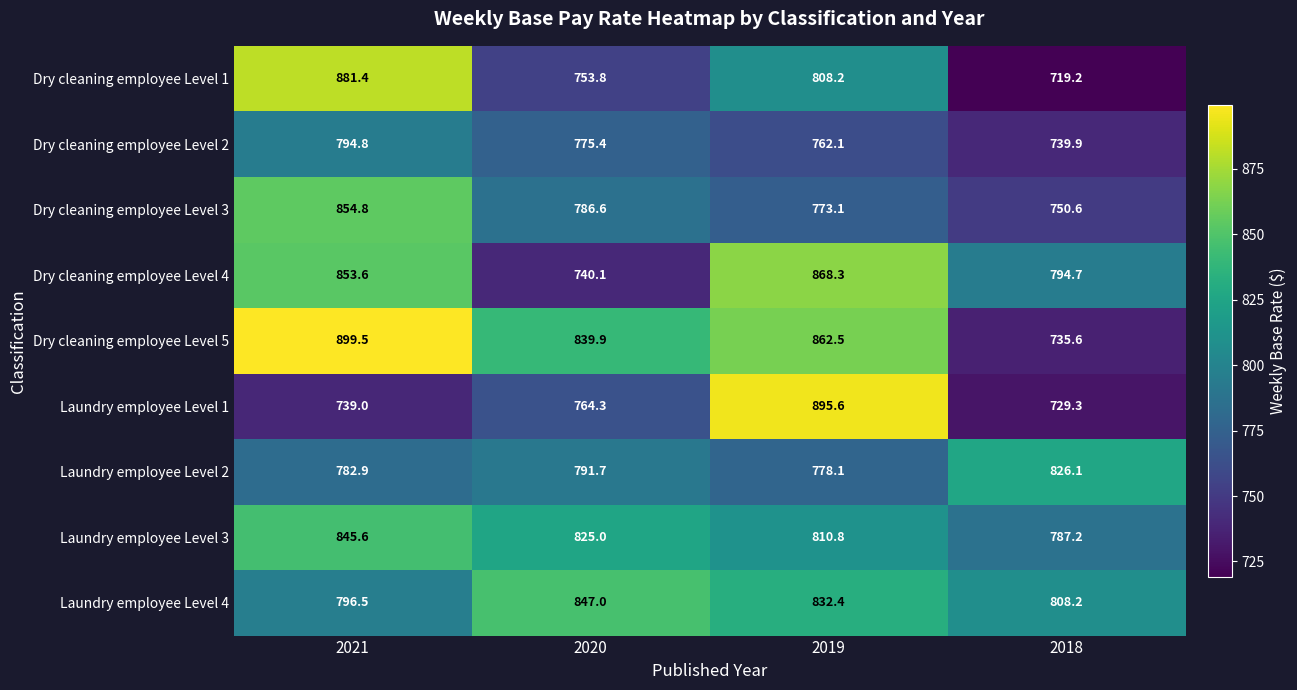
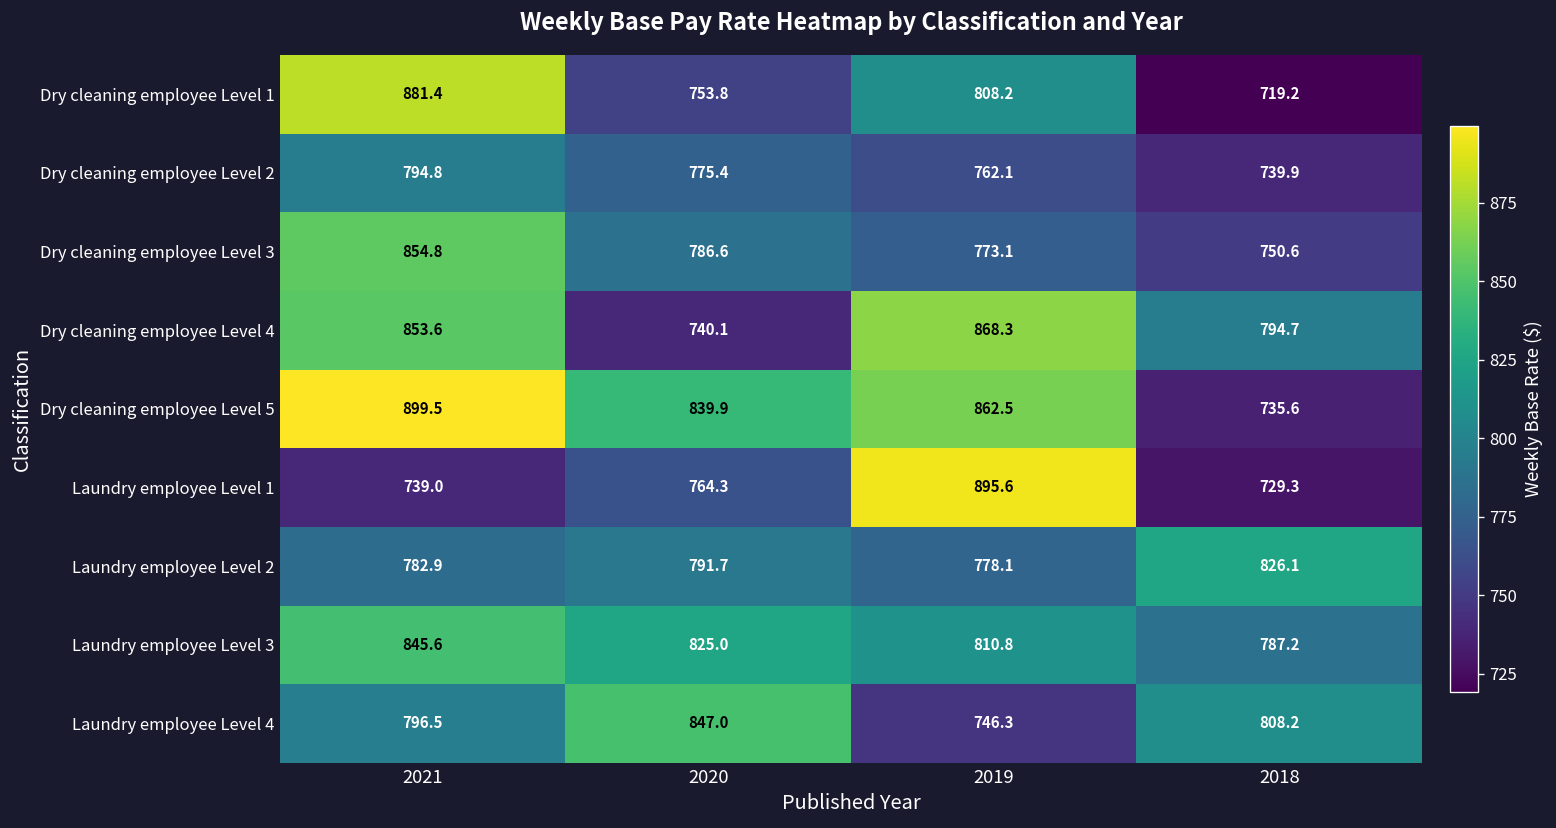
  {
    "Dry cleaning employee Level 1": {
      "2021": 881.4,
      "2020": 753.8,
      "2019": 808.2,
      "2018": 719.2
    },
    "Dry cleaning employee Level 2": {
      "2021": 794.8,
      "2020": 775.4,
      "2019": 762.1,
      "2018": 739.9
    },
    "Dry cleaning employee Level 3": {
      "2021": 854.8,
      "2020": 786.6,
      "2019": 773.1,
      "2018": 750.6
    },
    "Dry cleaning employee Level 4": {
      "2021": 853.6,
      "2020": 740.1,
      "2019": 868.3,
      "2018": 794.7
    },
    "Dry cleaning employee Level 5": {
      "2021": 899.5,
      "2020": 839.9,
      "2019": 862.5,
      "2018": 735.6
    },
    "Laundry employee Level 1": {
      "2021": 739.0,
      "2020": 764.3,
      "2019": 895.6,
      "2018": 729.3
    },
    "Laundry employee Level 2": {
      "2021": 782.9,
      "2020": 791.7,
      "2019": 778.1,
      "2018": 826.1
    },
    "Laundry employee Level 3": {
      "2021": 845.6,
      "2020": 825.0,
      "2019": 810.8,
      "2018": 787.2
    },
    "Laundry employee Level 4": {
      "2021": 796.5,
      "2020": 847.0,
-     "2019": 832.4,
+     "2019": 746.3,
      "2018": 808.2
    }
  }
